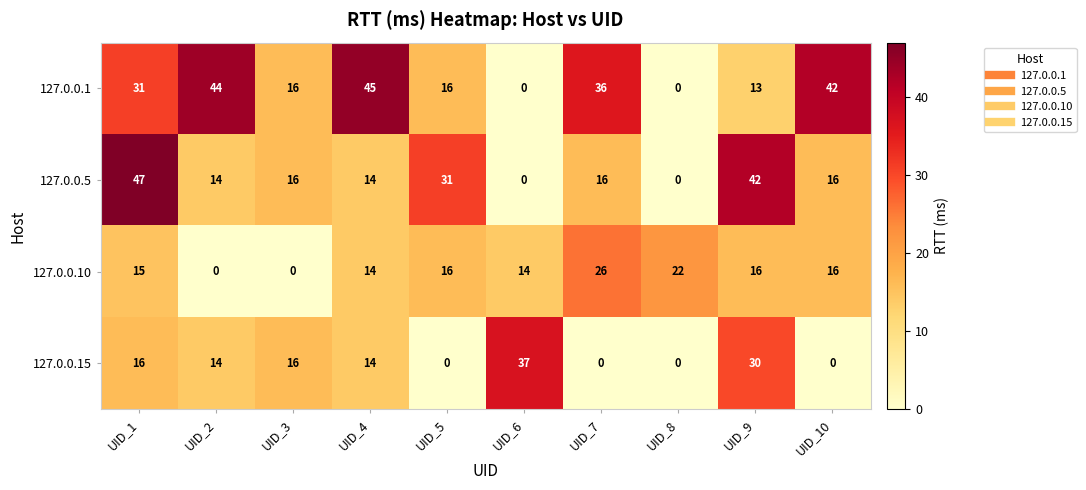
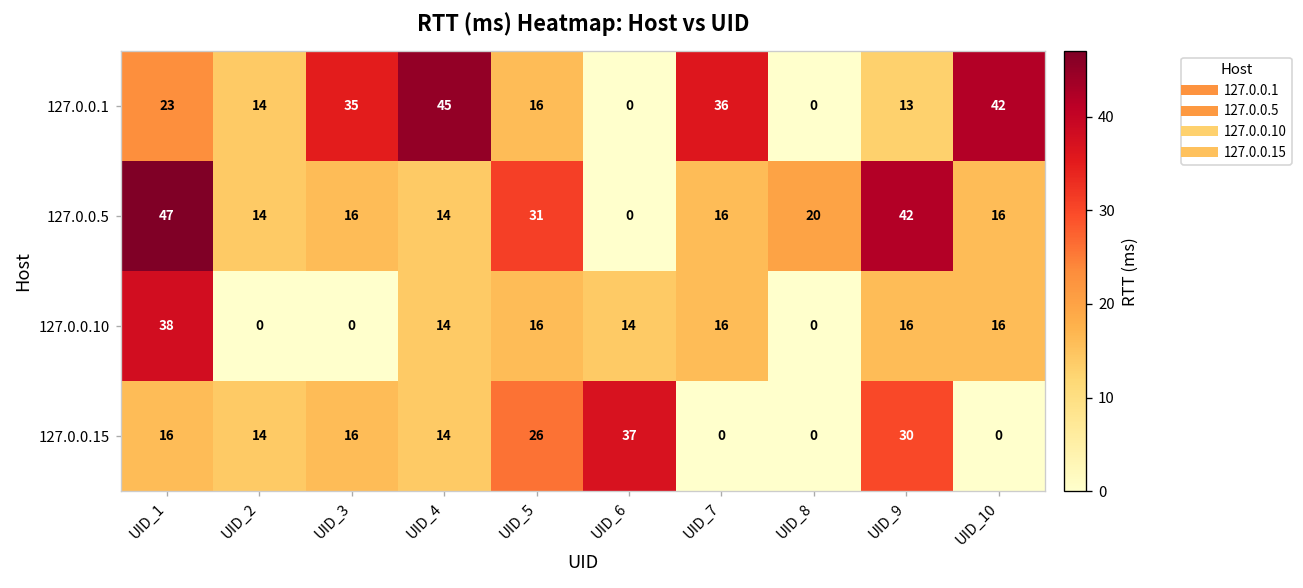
  {
    "127.0.0.1": {
-     "UID_1": 31,
-     "UID_2": 44,
-     "UID_3": 16,
+     "UID_1": 23,
+     "UID_2": 14,
+     "UID_3": 35,
      "UID_4": 45,
      "UID_5": 16,
      "UID_6": 0,
      "UID_7": 36,
      "UID_8": 0,
      "UID_9": 13,
      "UID_10": 42
    },
    "127.0.0.5": {
      "UID_1": 47,
      "UID_2": 14,
      "UID_3": 16,
      "UID_4": 14,
      "UID_5": 31,
      "UID_6": 0,
      "UID_7": 16,
-     "UID_8": 0,
+     "UID_8": 20,
      "UID_9": 42,
      "UID_10": 16
    },
    "127.0.0.10": {
-     "UID_1": 15,
+     "UID_1": 38,
      "UID_2": 0,
      "UID_3": 0,
      "UID_4": 14,
      "UID_5": 16,
      "UID_6": 14,
-     "UID_7": 26,
-     "UID_8": 22,
+     "UID_7": 16,
+     "UID_8": 0,
      "UID_9": 16,
      "UID_10": 16
    },
    "127.0.0.15": {
      "UID_1": 16,
      "UID_2": 14,
      "UID_3": 16,
      "UID_4": 14,
-     "UID_5": 0,
+     "UID_5": 26,
      "UID_6": 37,
      "UID_7": 0,
      "UID_8": 0,
      "UID_9": 30,
      "UID_10": 0
    }
  }
